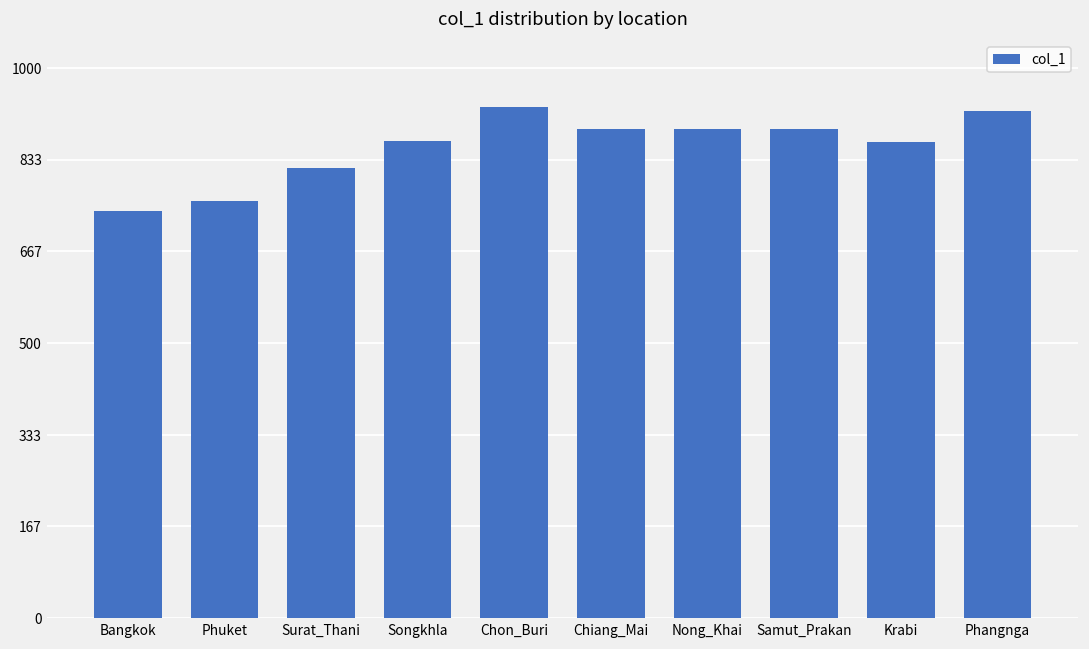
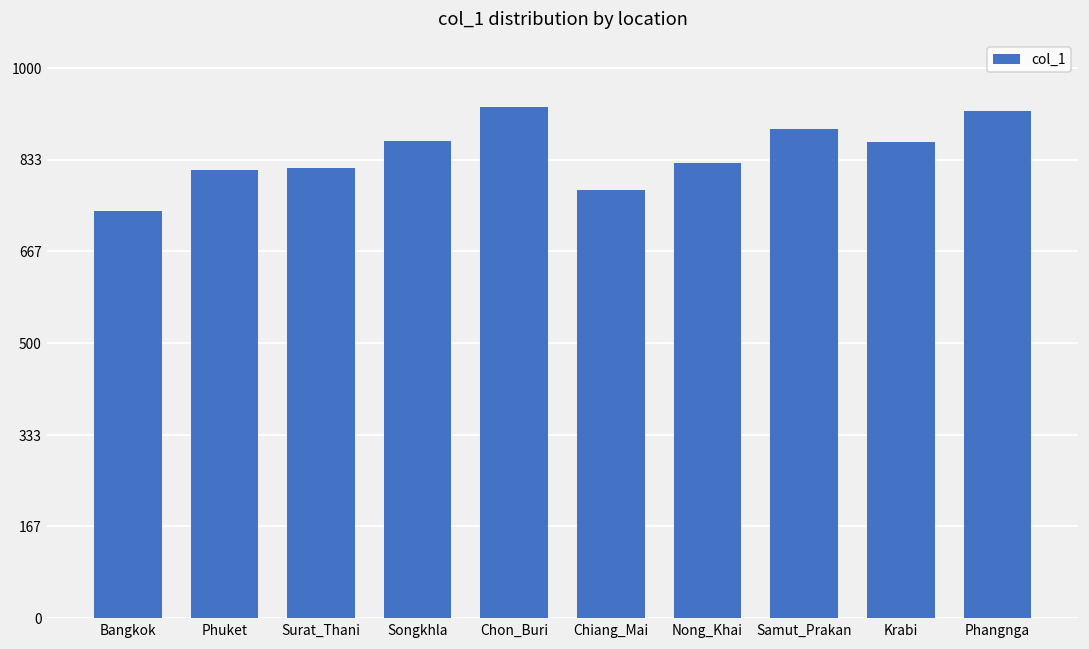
  {
    "Bangkok": 740,
-   "Phuket": 760,
+   "Phuket": 810,
    "Surat_Thani": 820,
    "Songkhla": 870,
    "Chon_Buri": 930,
-   "Chiang_Mai": 890,
-   "Nong_Khai": 890,
+   "Chiang_Mai": 780,
+   "Nong_Khai": 830,
    "Samut_Prakan": 890,
    "Krabi": 870,
    "Phangnga": 920
  }
